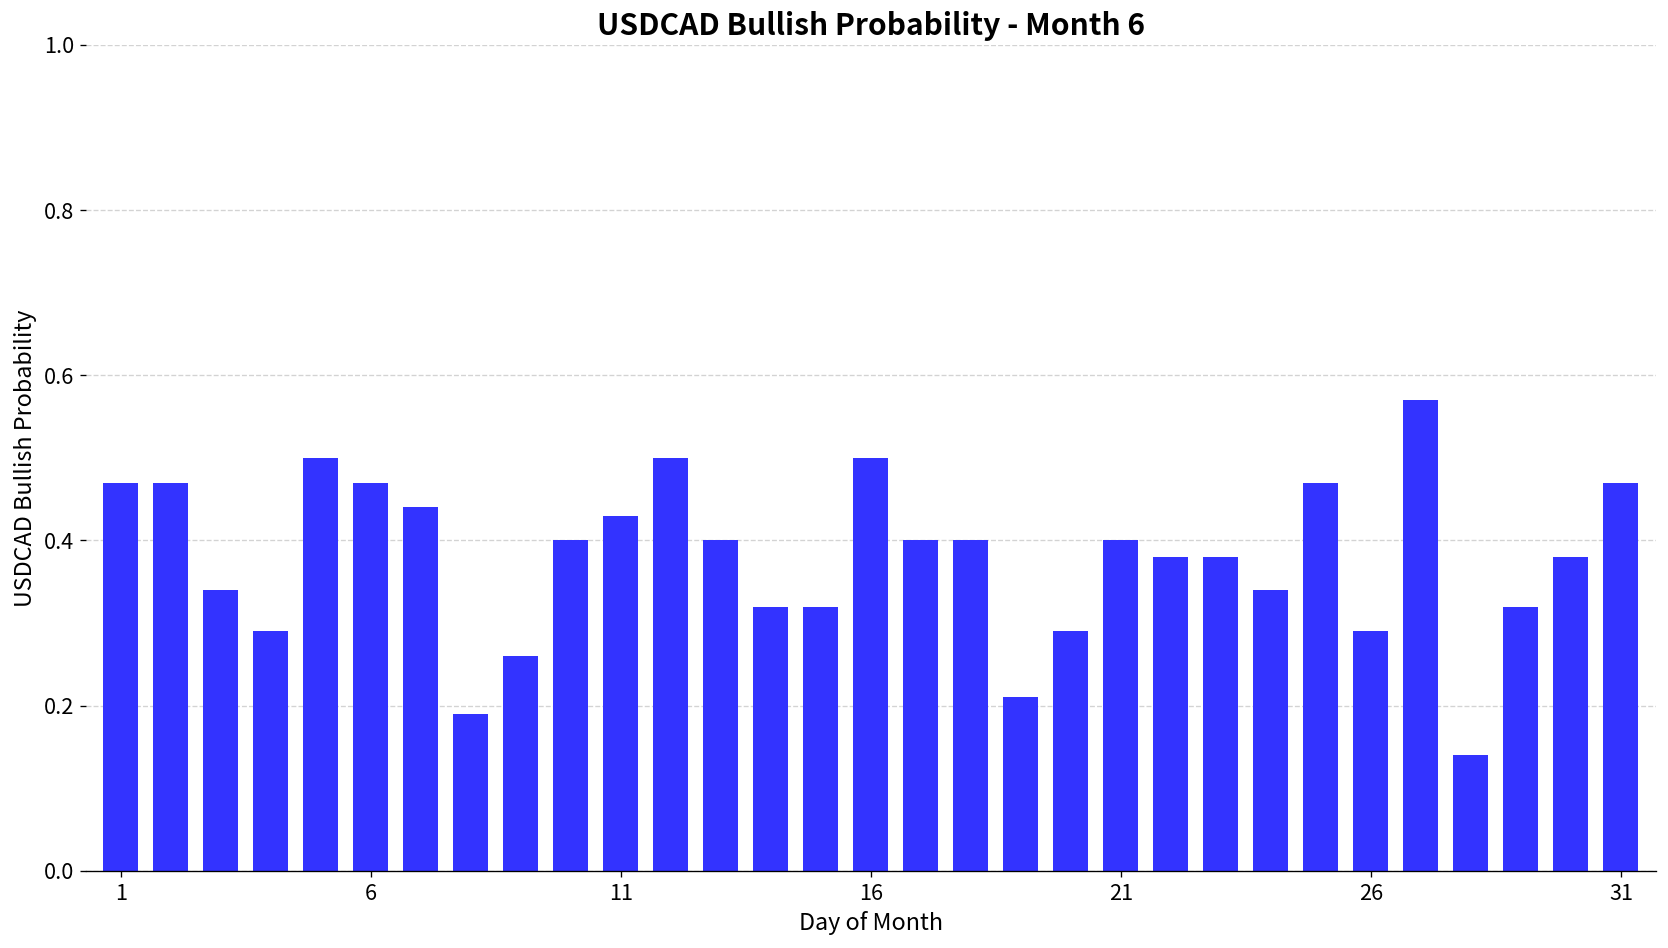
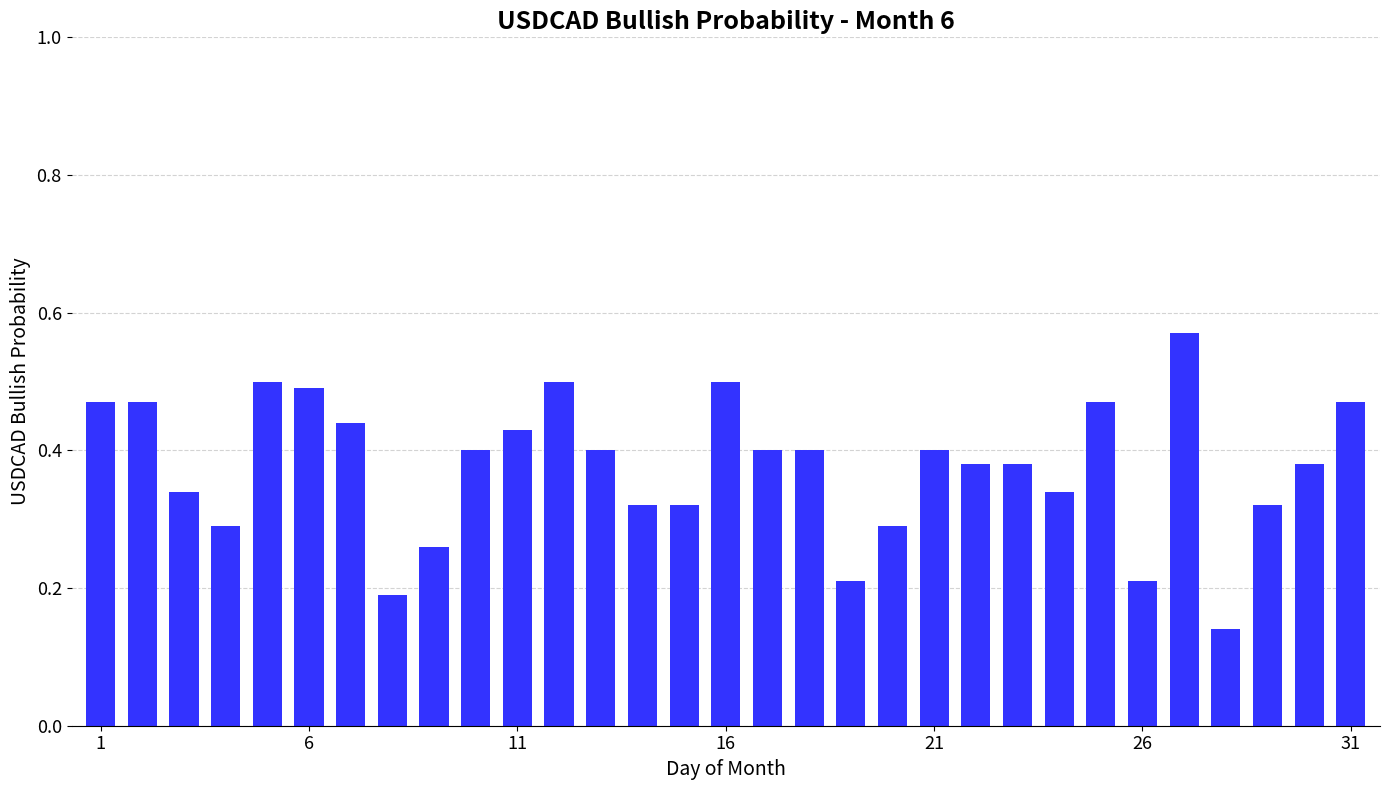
  {
    "1": 0.47,
-   "6": 0.47,
+   "6": 0.49,
    "11": 0.43,
    "16": 0.50,
    "21": 0.40,
-   "26": 0.29,
+   "26": 0.21,
    "31": 0.47
  }
